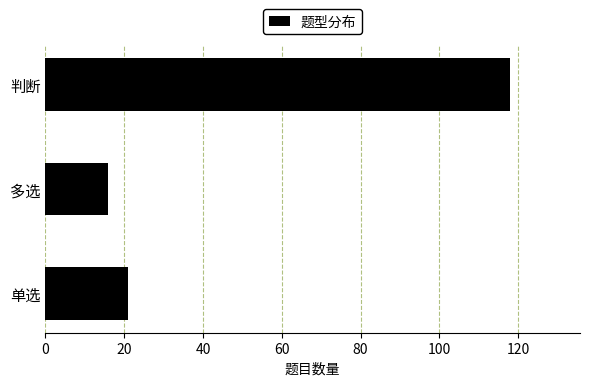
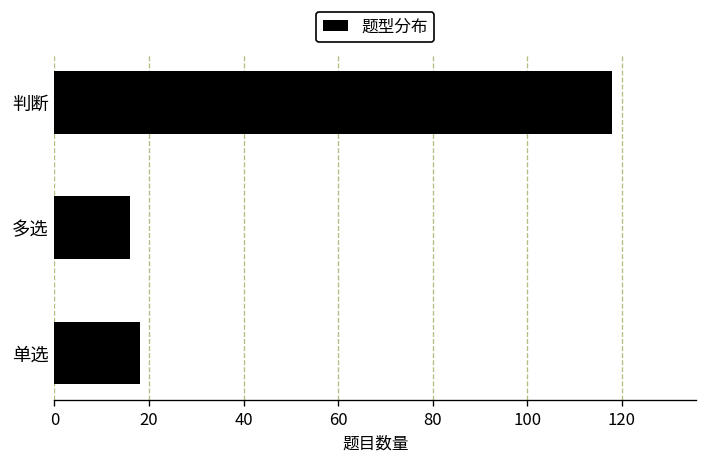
  {
    "判断": 118,
    "多选": 16,
-   "单选": 21
+   "单选": 18
  }
